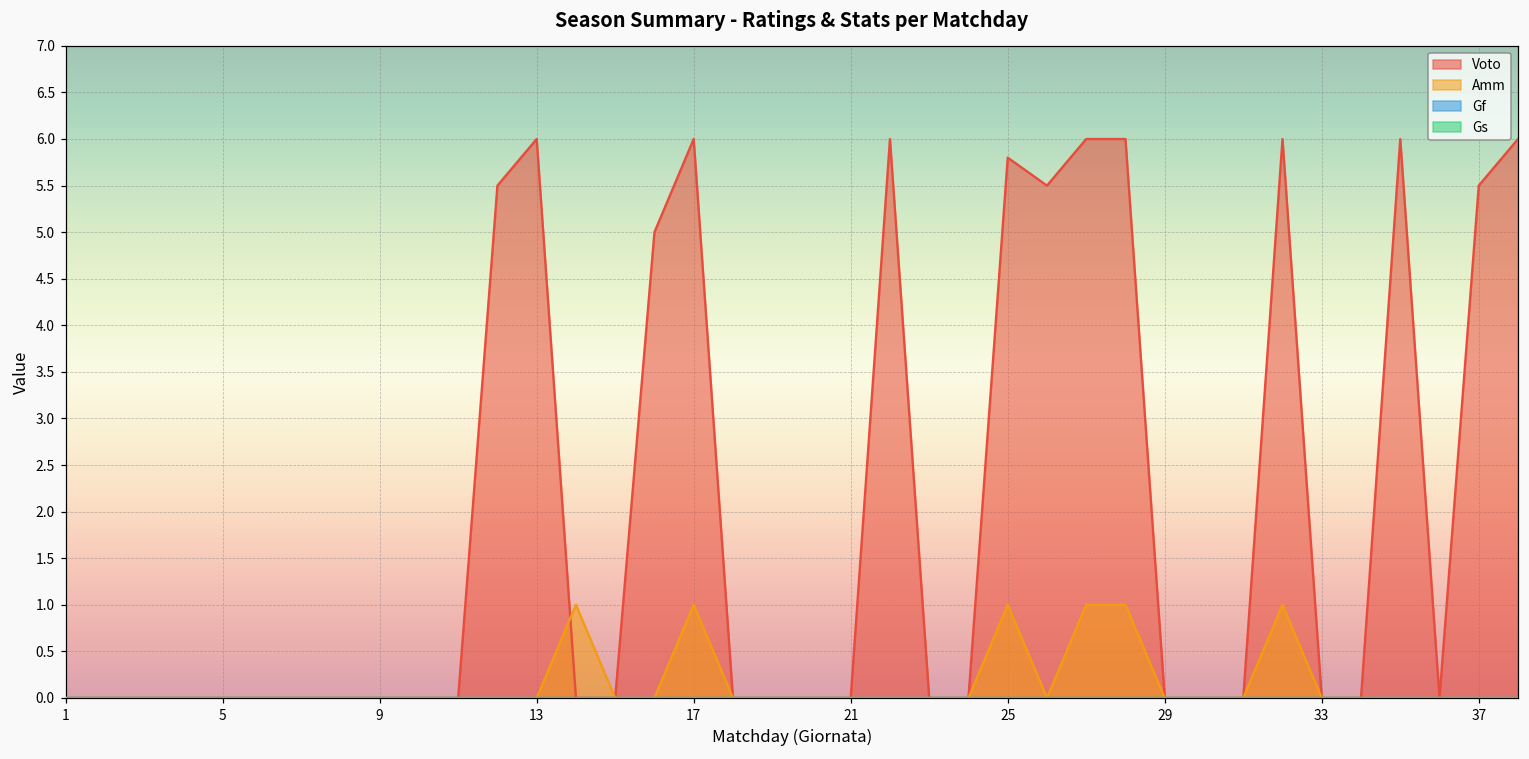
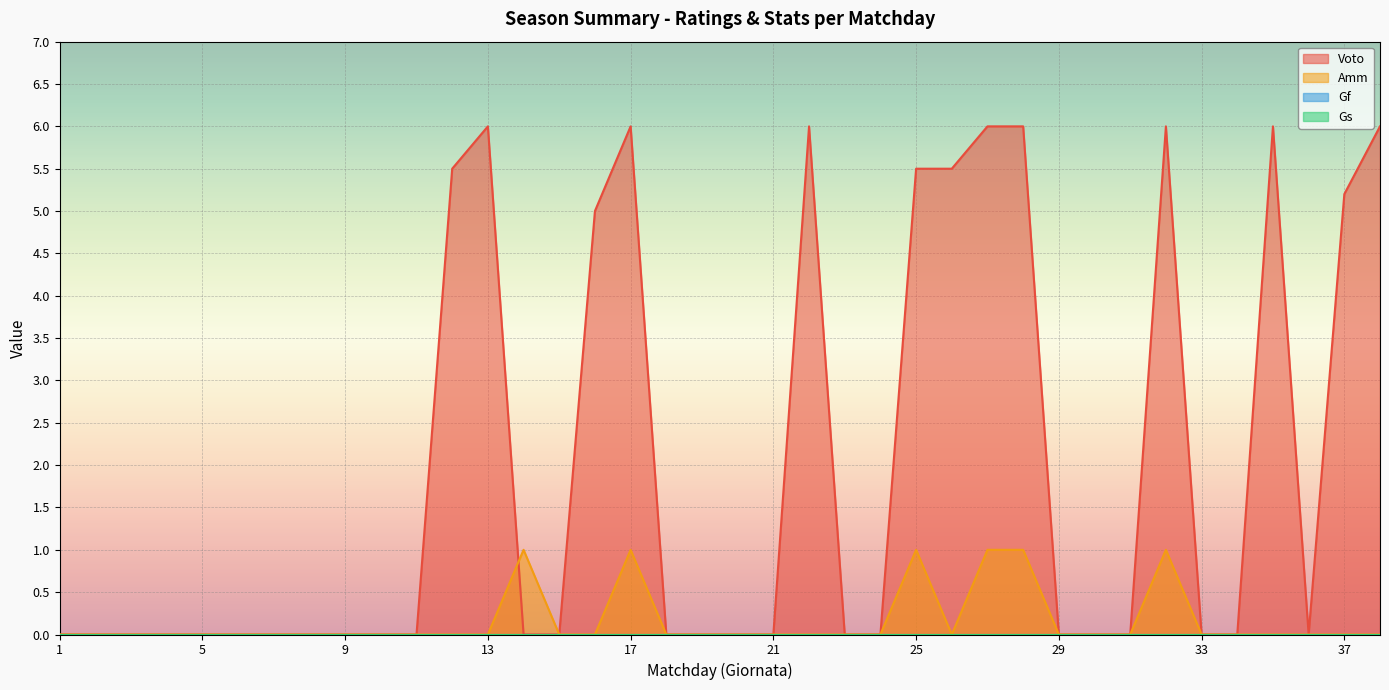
  {
    "Voto": {
      "13": 6.0,
      "17": 6.0,
-     "25": 5.8,
-     "37": 5.5
+     "25": 5.5,
+     "37": 5.2
    },
    "Amm": {
      "17": 1.0,
      "25": 1.0
    },
    "Gs": {
      "17": 0.0,
      "25": 0.0
    }
  }
